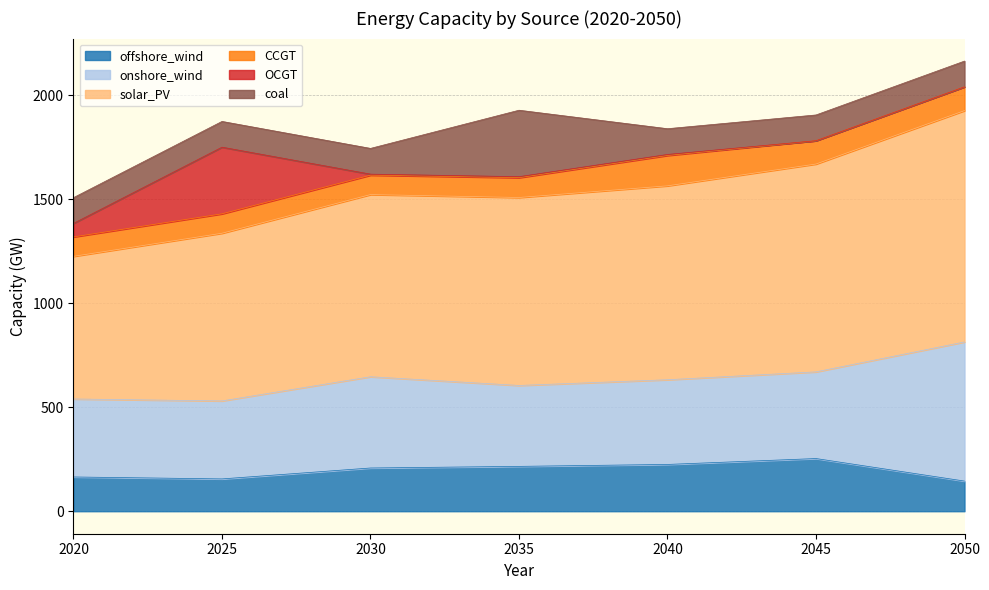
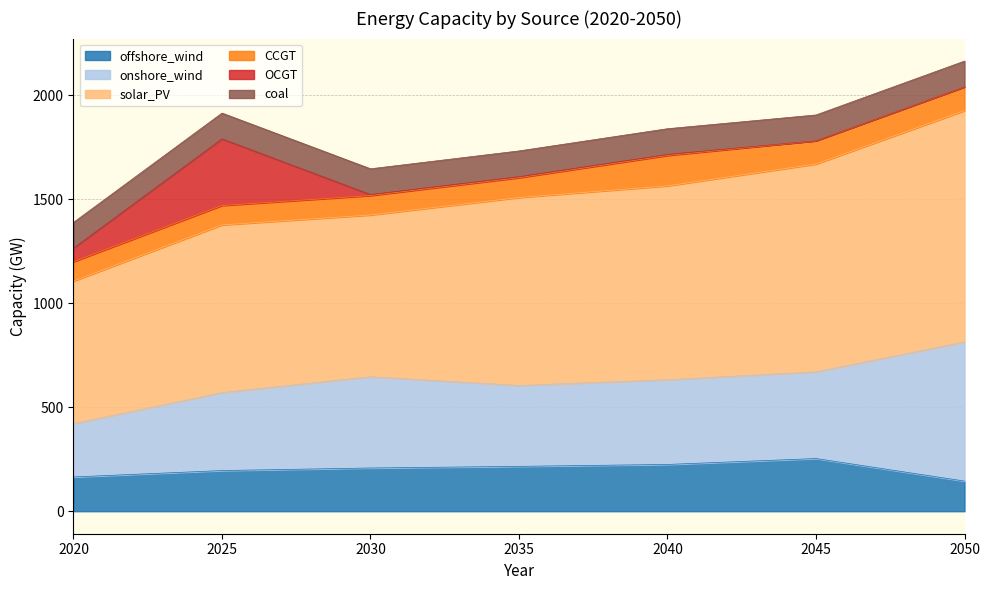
  {
    "offshore_wind": {
      "2020": 160,
-     "2025": 160,
+     "2025": 200,
      "2030": 210,
      "2035": 220,
      "2040": 220,
      "2045": 250,
      "2050": 140
    },
    "onshore_wind": {
-     "2020": 380,
+     "2020": 260,
      "2025": 380,
      "2030": 440,
      "2035": 390,
      "2040": 410,
      "2045": 420,
      "2050": 670
    },
    "solar_PV": {
      "2020": 690,
      "2025": 810,
-     "2030": 880,
+     "2030": 780,
      "2035": 900,
      "2040": 930,
      "2045": 1000,
      "2050": 1110
    },
    "CCGT": {
      "2020": 90,
      "2025": 90
    },
    "OCGT": {
      "2020": 70,
      "2025": 320
    },
    "coal": {
      "2020": 120,
      "2025": 120,
      "2030": 120,
-     "2035": 320,
+     "2035": 120,
      "2040": 120,
      "2045": 120,
      "2050": 120
    }
  }
